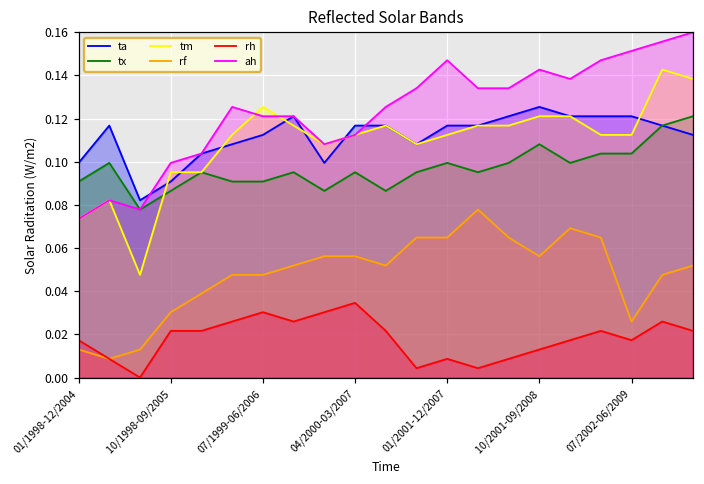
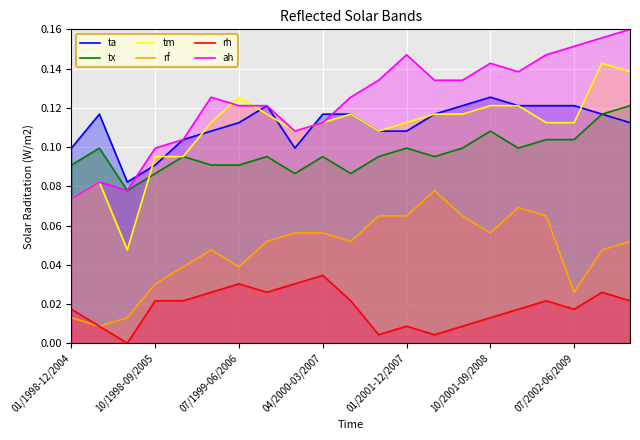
  {
    "ta": {
      "01/1998-12/2004": 0.099,
      "10/1998-09/2005": 0.091,
      "07/1999-06/2006": 0.112,
      "04/2000-03/2007": 0.117,
-     "01/2001-12/2007": 0.117,
+     "01/2001-12/2007": 0.108,
      "10/2001-09/2008": 0.125,
      "07/2002-06/2009": 0.121
    },
    "tx": {
      "01/1998-12/2004": 0.091,
      "10/1998-09/2005": 0.086,
      "07/1999-06/2006": 0.091,
      "04/2000-03/2007": 0.095,
      "01/2001-12/2007": 0.099,
      "10/2001-09/2008": 0.108,
      "07/2002-06/2009": 0.104
    },
    "tm": {
      "10/1998-09/2005": 0.095,
      "07/1999-06/2006": 0.125,
      "01/2001-12/2007": 0.112,
      "10/2001-09/2008": 0.121,
      "07/2002-06/2009": 0.112
    },
    "rf": {
      "01/1998-12/2004": 0.013,
      "10/1998-09/2005": 0.030,
-     "07/1999-06/2006": 0.048,
+     "07/1999-06/2006": 0.039,
      "04/2000-03/2007": 0.056,
      "01/2001-12/2007": 0.065,
      "10/2001-09/2008": 0.056,
      "07/2002-06/2009": 0.026
    },
    "rh": {
      "01/1998-12/2004": 0.017,
      "10/1998-09/2005": 0.022,
      "07/1999-06/2006": 0.030,
      "04/2000-03/2007": 0.035,
      "01/2001-12/2007": 0.009,
      "10/2001-09/2008": 0.013,
      "07/2002-06/2009": 0.017
    },
    "ah": {
      "10/1998-09/2005": 0.099,
      "07/1999-06/2006": 0.121,
      "01/2001-12/2007": 0.147,
      "10/2001-09/2008": 0.143,
      "07/2002-06/2009": 0.151
    }
  }
